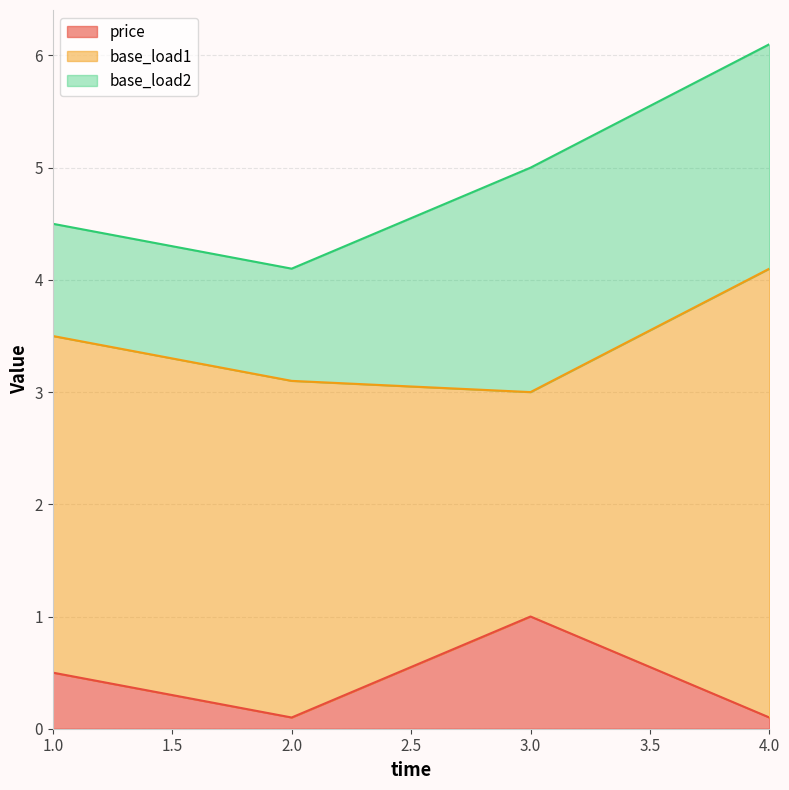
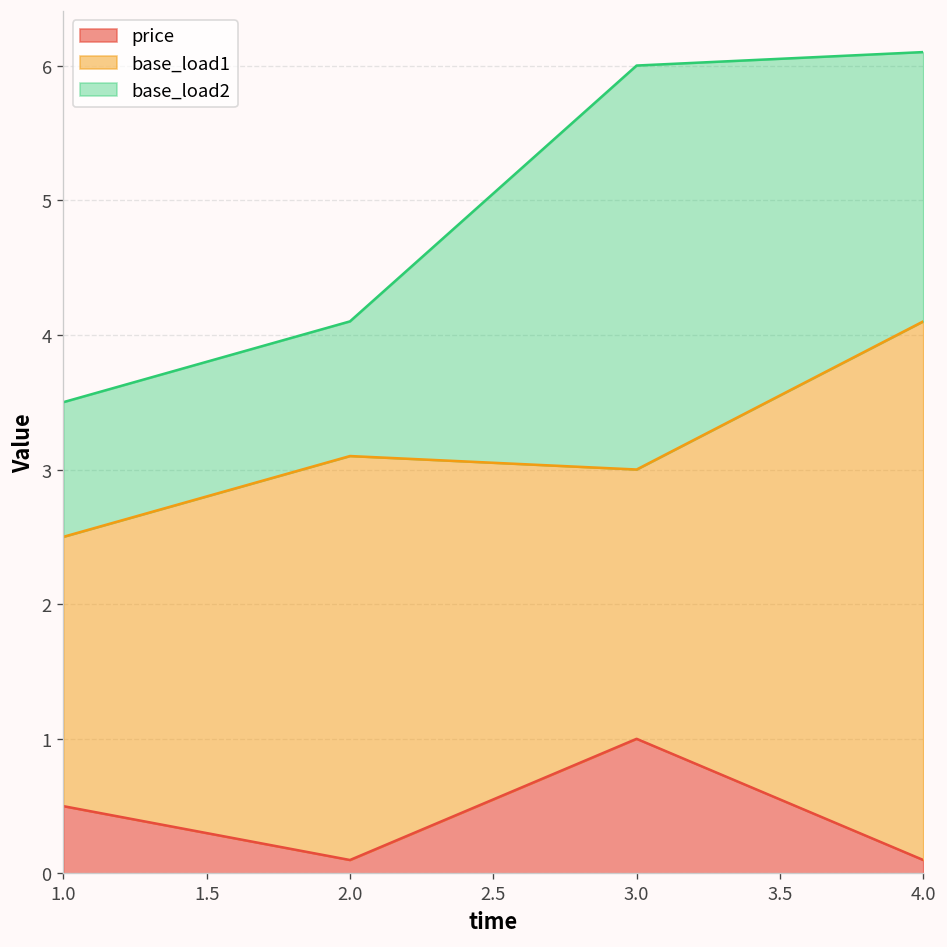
  {
    "price": {
      "1.0": 0.50,
      "2.0": 0.10,
      "3.0": 1,
      "4.0": 0.10
    },
    "base_load1": {
-     "1.0": 3,
+     "1.0": 2,
      "2.0": 3,
      "3.0": 2,
      "4.0": 4
    },
    "base_load2": {
      "1.0": 1,
      "2.0": 1,
-     "3.0": 2,
+     "3.0": 3,
      "4.0": 2
    }
  }
